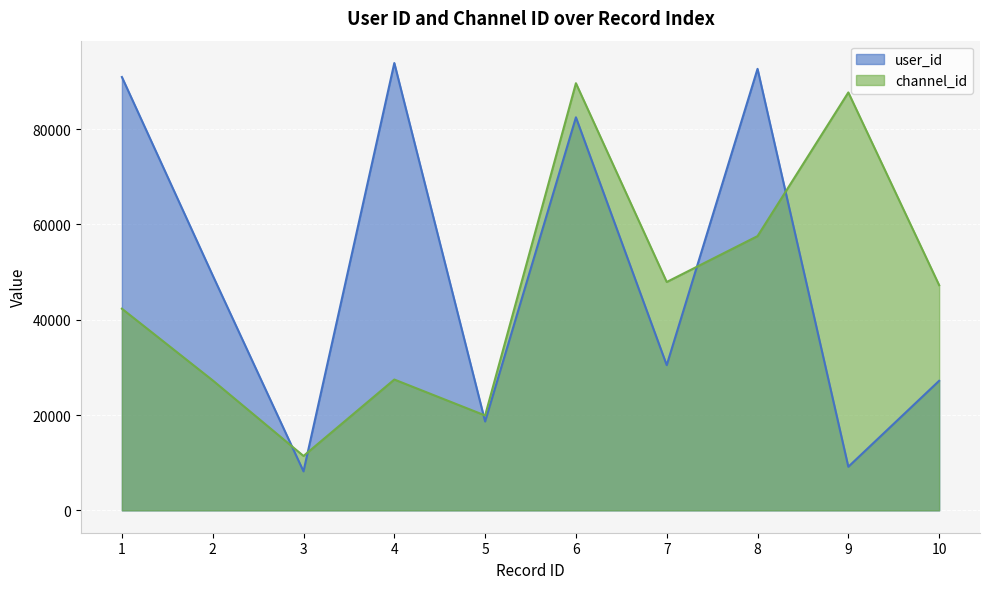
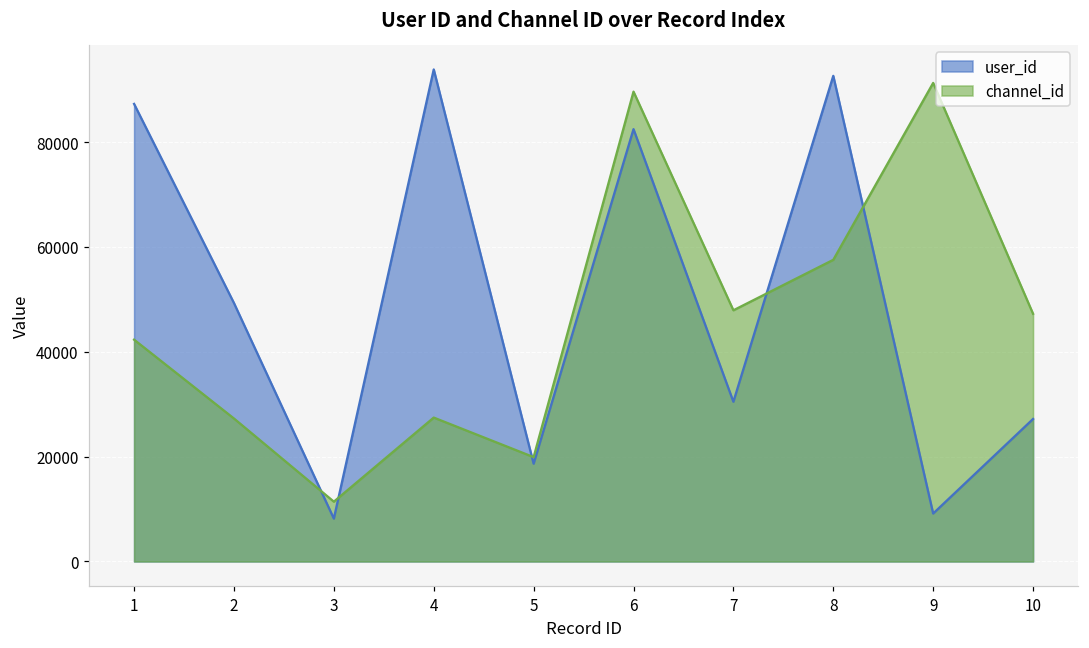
  {
    "user_id": {
-     "1": 91000,
+     "1": 87000,
      "2": 49000,
      "3": 8000,
      "4": 94000,
      "5": 19000,
      "6": 82000,
      "7": 30000,
      "8": 93000,
      "9": 9000,
      "10": 27000
    },
    "channel_id": {
      "1": 42000,
      "2": 27000,
      "3": 11000,
      "4": 27000,
      "5": 20000,
      "6": 90000,
      "7": 48000,
      "8": 58000,
-     "9": 88000,
+     "9": 91000,
      "10": 47000
    }
  }
